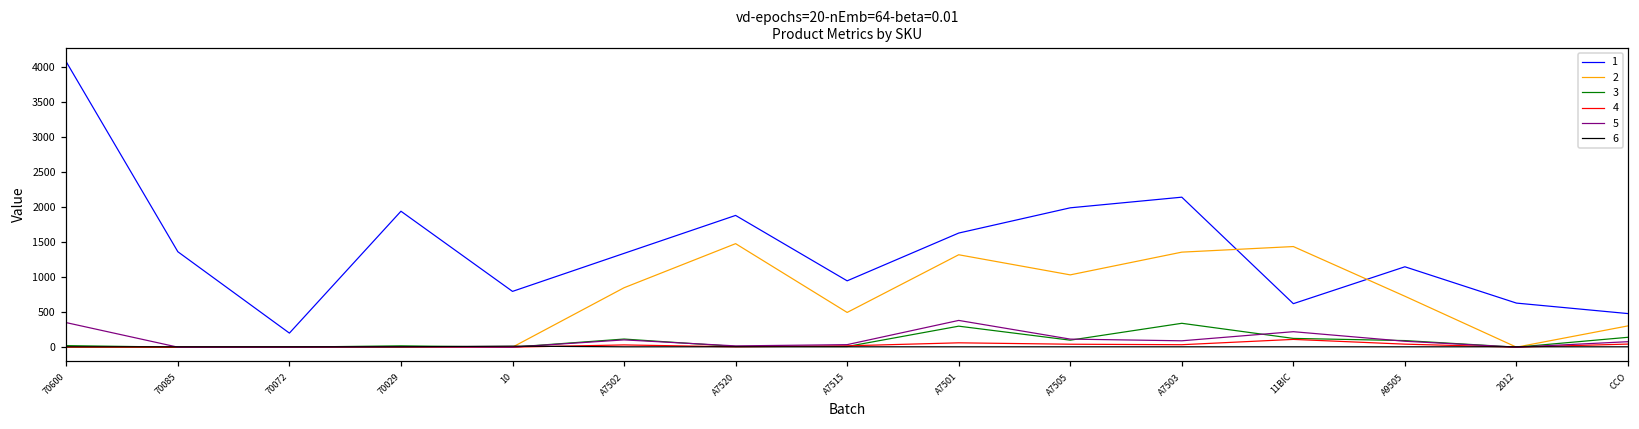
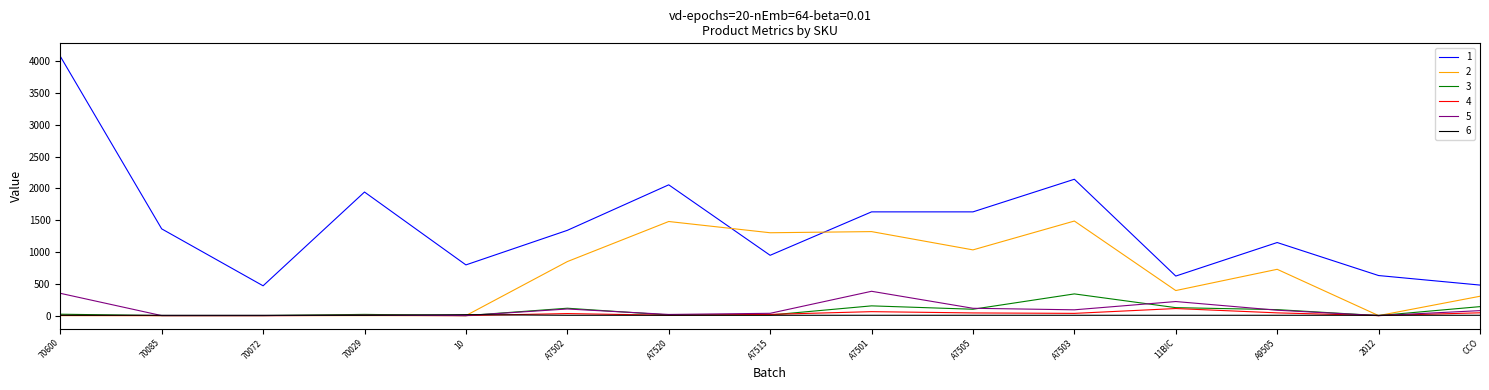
  {
    "1": {
      "70600": 4100,
      "70085": 1400,
-     "70072": 200,
+     "70072": 500,
      "70029": 1900,
      "10": 800,
      "A7502": 1300,
-     "A7520": 1900,
+     "A7520": 2100,
      "A7515": 900,
      "A7501": 1600,
-     "A7505": 2000,
+     "A7505": 1600,
      "A7503": 2100,
      "11BIC": 600,
      "A9505": 1100,
      "2012": 600,
      "CCO": 500
    },
    "2": {
      "A7502": 800,
      "A7520": 1500,
-     "A7515": 500,
+     "A7515": 1300,
      "A7501": 1300,
      "A7505": 1000,
-     "A7503": 1400,
-     "11BIC": 1400,
+     "A7503": 1500,
+     "11BIC": 400,
      "A9505": 700,
      "CCO": 300
    },
    "3": {
-     "A7501": 300,
+     "A7501": 200,
      "A7503": 300,
      "CCO": 100
    },
    "4": {
      "A7501": 100
    },
    "5": {
      "70600": 400,
      "A7501": 400,
      "A7503": 100,
      "11BIC": 200
    },
    "6": {
      "A7501": 0,
      "11BIC": 0
    }
  }
